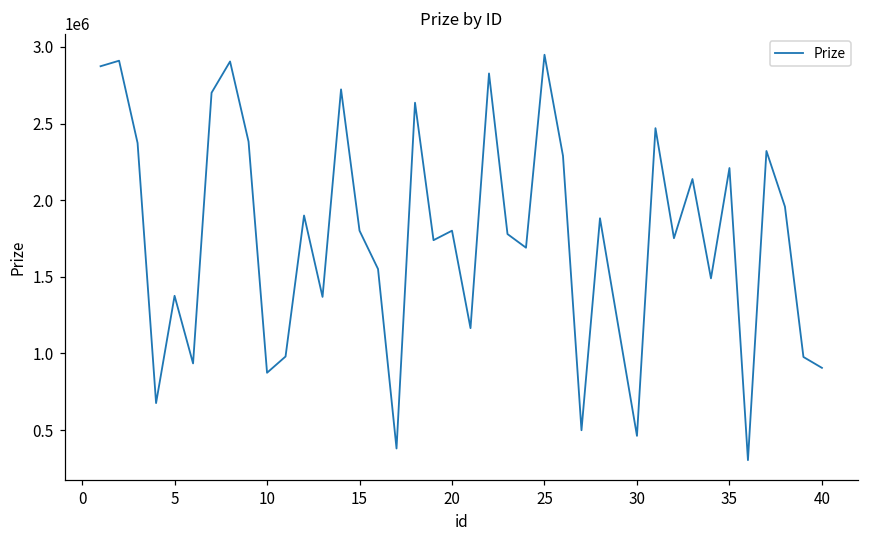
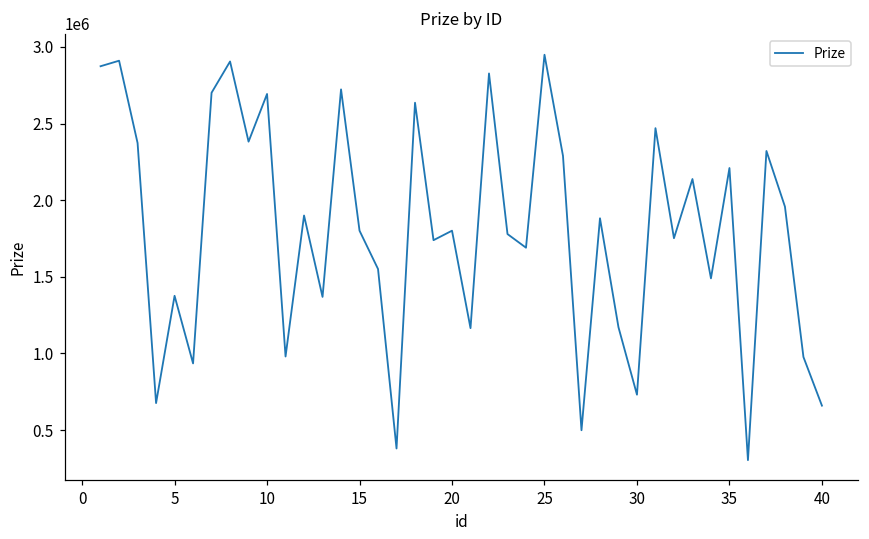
  {
    "5": 1380000,
-   "10": 870000,
+   "10": 2690000,
    "15": 1800000,
    "20": 1800000,
    "25": 2950000,
-   "30": 460000,
+   "30": 730000,
    "35": 2210000,
-   "40": 910000
+   "40": 660000
  }
